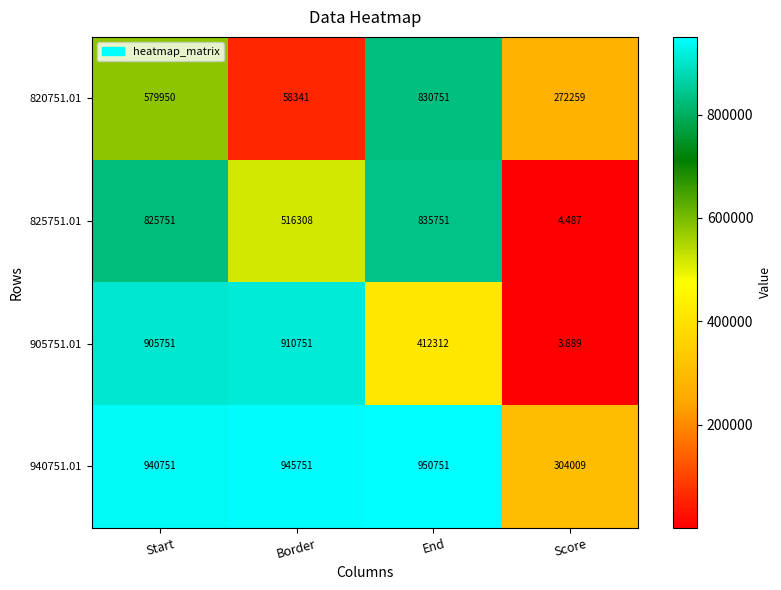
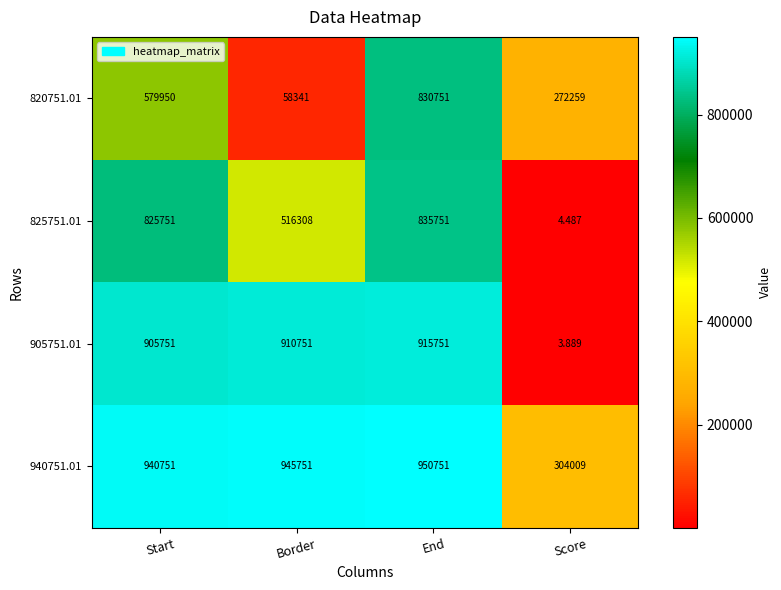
  {
    "820751.01": {
      "Start": 579950,
      "Border": 58341,
      "End": 830751,
      "Score": 272259
    },
    "825751.01": {
      "Start": 825751,
      "Border": 516308,
      "End": 835751,
      "Score": 4.487
    },
    "905751.01": {
      "Start": 905751,
      "Border": 910751,
-     "End": 412312,
+     "End": 915751,
      "Score": 3.889
    },
    "940751.01": {
      "Start": 940751,
      "Border": 945751,
      "End": 950751,
      "Score": 304009
    }
  }
